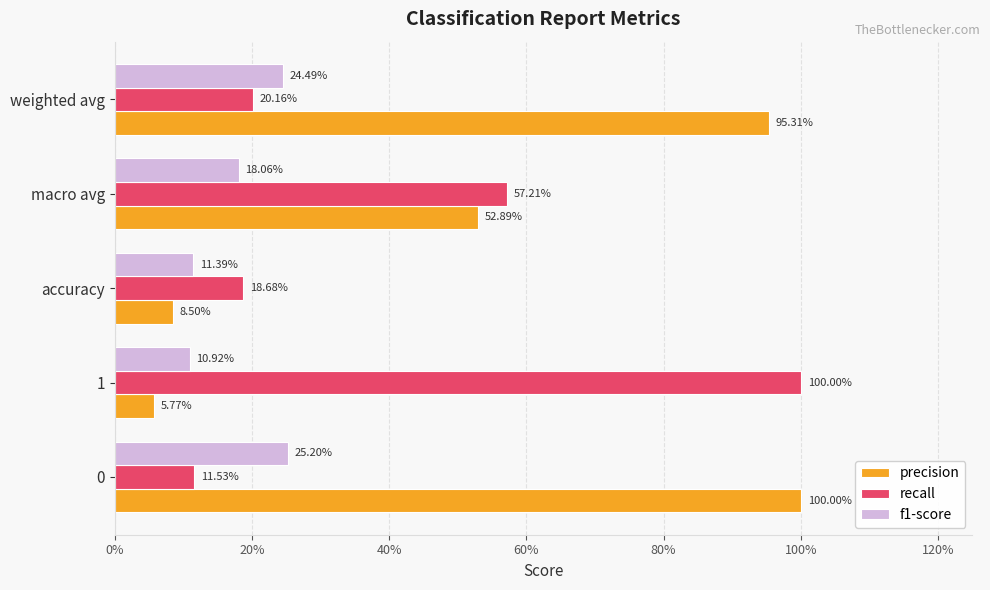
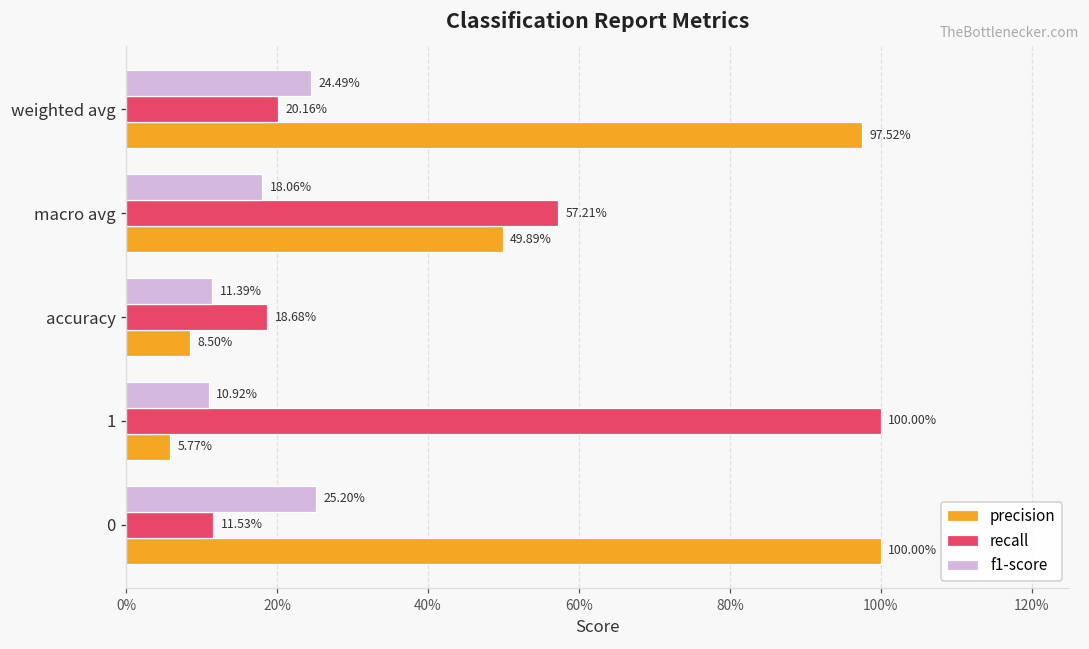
  {
    "precision": {
-     "weighted avg": "95.31%",
-     "macro avg": "52.89%",
+     "weighted avg": "97.52%",
+     "macro avg": "49.89%",
      "accuracy": "8.50%",
      "1": "5.77%",
      "0": "100.00%"
    },
    "recall": {
      "weighted avg": "20.16%",
      "macro avg": "57.21%",
      "accuracy": "18.68%",
      "1": "100.00%",
      "0": "11.53%"
    },
    "f1-score": {
      "weighted avg": "24.49%",
      "macro avg": "18.06%",
      "accuracy": "11.39%",
      "1": "10.92%",
      "0": "25.20%"
    }
  }
